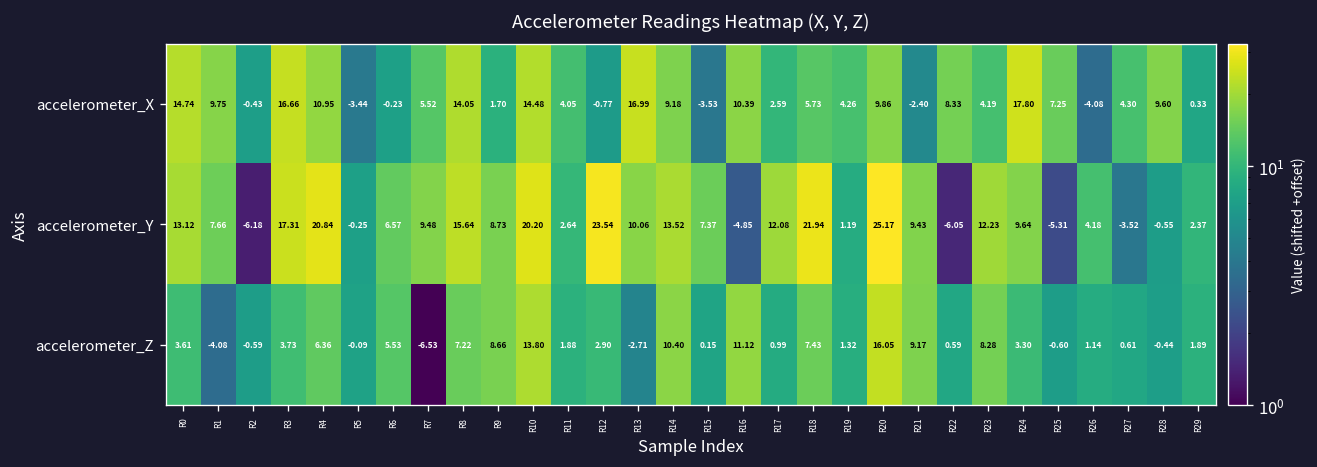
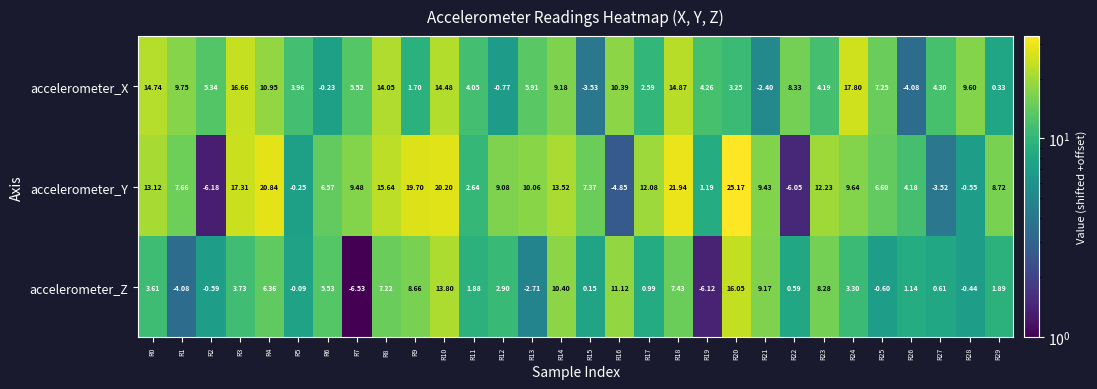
  {
    "accelerometer_X": {
      "R0": 14.74,
      "R1": 9.75,
-     "R2": -0.43,
+     "R2": 5.34,
      "R3": 16.66,
      "R4": 10.95,
-     "R5": -3.44,
+     "R5": 3.96,
      "R6": -0.23,
      "R7": 5.52,
      "R8": 14.05,
      "R9": 1.70,
      "R10": 14.48,
      "R11": 4.05,
      "R12": -0.77,
-     "R13": 16.99,
+     "R13": 5.91,
      "R14": 9.18,
      "R15": -3.53,
      "R16": 10.39,
      "R17": 2.59,
-     "R18": 5.73,
+     "R18": 14.87,
      "R19": 4.26,
-     "R20": 9.86,
+     "R20": 3.25,
      "R21": -2.40,
      "R22": 8.33,
      "R23": 4.19,
      "R24": 17.80,
      "R25": 7.25,
      "R26": -4.08,
      "R27": 4.30,
      "R28": 9.60,
      "R29": 0.33
    },
    "accelerometer_Y": {
      "R0": 13.12,
      "R1": 7.66,
      "R2": -6.18,
      "R3": 17.31,
      "R4": 20.84,
      "R5": -0.25,
      "R6": 6.57,
      "R7": 9.48,
      "R8": 15.64,
-     "R9": 8.73,
+     "R9": 19.70,
      "R10": 20.20,
      "R11": 2.64,
-     "R12": 23.54,
+     "R12": 9.08,
      "R13": 10.06,
      "R14": 13.52,
      "R15": 7.37,
      "R16": -4.85,
      "R17": 12.08,
      "R18": 21.94,
      "R19": 1.19,
      "R20": 25.17,
      "R21": 9.43,
      "R22": -6.05,
      "R23": 12.23,
      "R24": 9.64,
-     "R25": -5.31,
+     "R25": 6.60,
      "R26": 4.18,
      "R27": -3.52,
      "R28": -0.55,
-     "R29": 2.37
+     "R29": 8.72
    },
    "accelerometer_Z": {
      "R0": 3.61,
      "R1": -4.08,
      "R2": -0.59,
      "R3": 3.73,
      "R4": 6.36,
      "R5": -0.09,
      "R6": 5.53,
      "R7": -6.53,
      "R8": 7.22,
      "R9": 8.66,
      "R10": 13.80,
      "R11": 1.88,
      "R12": 2.90,
      "R13": -2.71,
      "R14": 10.40,
      "R15": 0.15,
      "R16": 11.12,
      "R17": 0.99,
      "R18": 7.43,
-     "R19": 1.32,
+     "R19": -6.12,
      "R20": 16.05,
      "R21": 9.17,
      "R22": 0.59,
      "R23": 8.28,
      "R24": 3.30,
      "R25": -0.60,
      "R26": 1.14,
      "R27": 0.61,
      "R28": -0.44,
      "R29": 1.89
    }
  }
